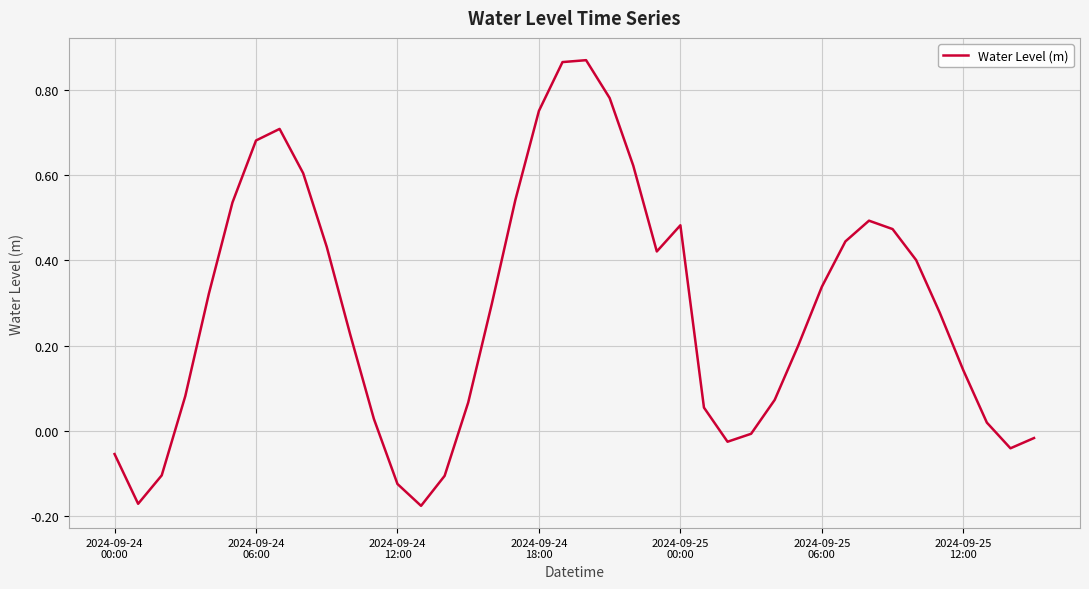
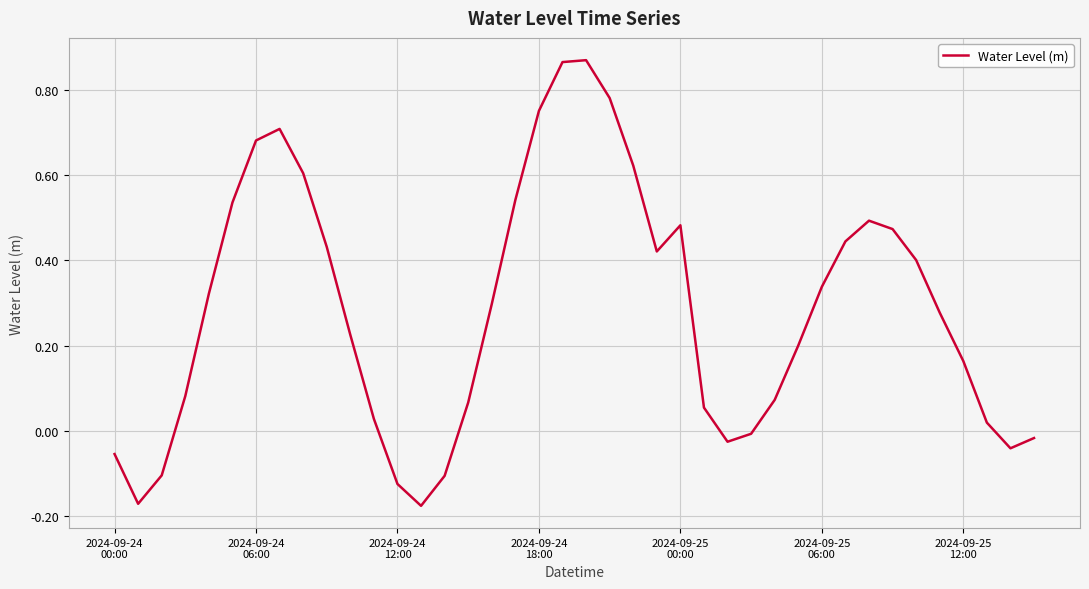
  {
    "2024-09-24 00:00": -0.05,
    "2024-09-24 06:00": 0.68,
    "2024-09-24 12:00": -0.12,
    "2024-09-24 18:00": 0.75,
    "2024-09-25 00:00": 0.48,
    "2024-09-25 06:00": 0.34,
-   "2024-09-25 12:00": 0.14
+   "2024-09-25 12:00": 0.16
  }
